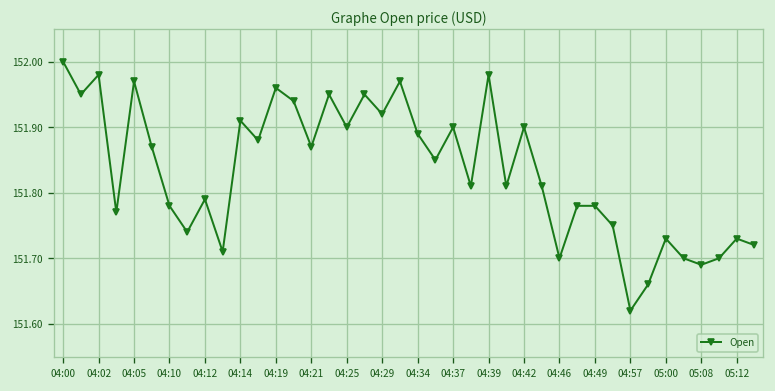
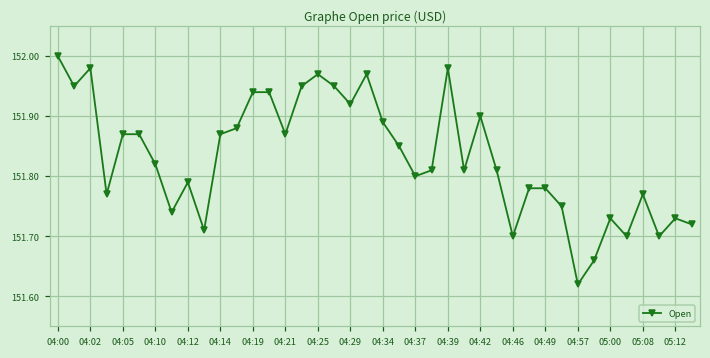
  {
    "04:00": 152.00,
    "04:02": 151.98,
-   "04:05": 151.97,
-   "04:10": 151.78,
+   "04:05": 151.87,
+   "04:10": 151.82,
    "04:12": 151.79,
-   "04:14": 151.91,
-   "04:19": 151.96,
+   "04:14": 151.87,
+   "04:19": 151.94,
    "04:21": 151.87,
-   "04:25": 151.90,
+   "04:25": 151.97,
    "04:29": 151.92,
    "04:34": 151.89,
-   "04:37": 151.9,
+   "04:37": 151.8,
    "04:39": 151.98,
    "04:42": 151.90,
    "04:46": 151.70,
    "04:49": 151.78,
    "04:57": 151.62,
    "05:00": 151.73,
-   "05:08": 151.69,
+   "05:08": 151.77,
    "05:12": 151.73
  }
